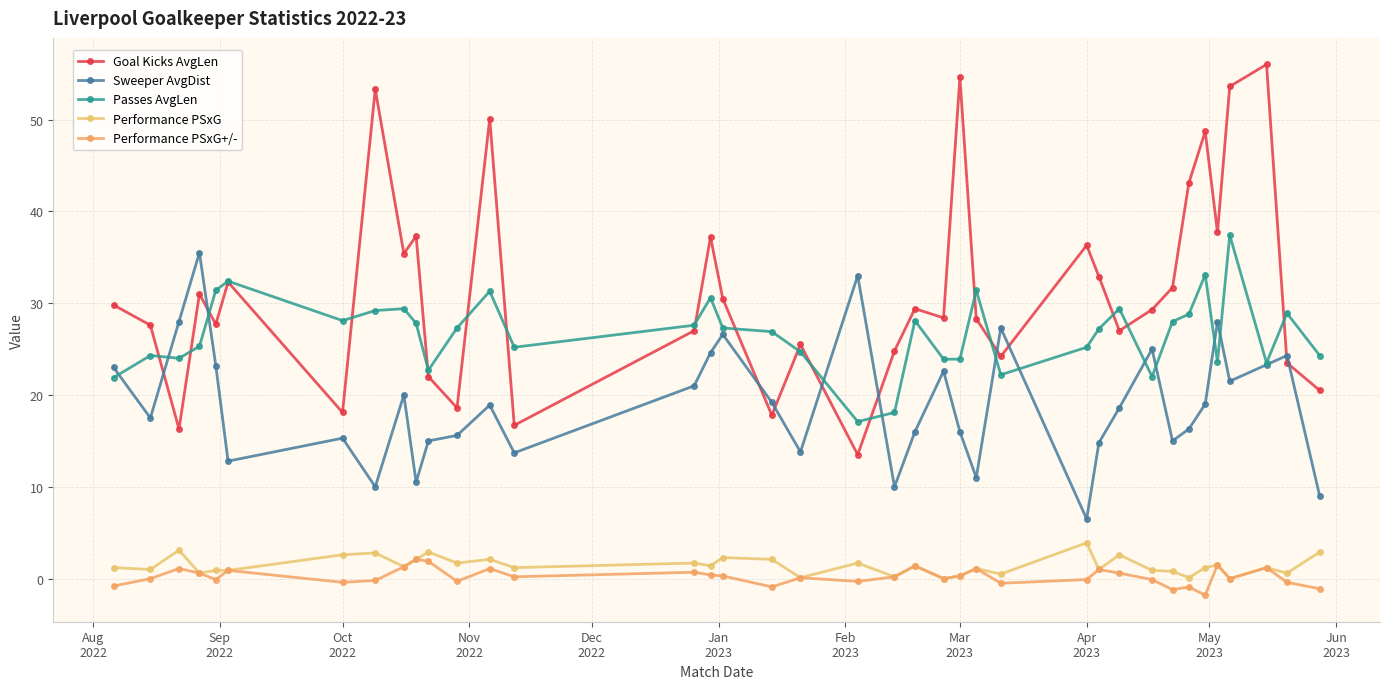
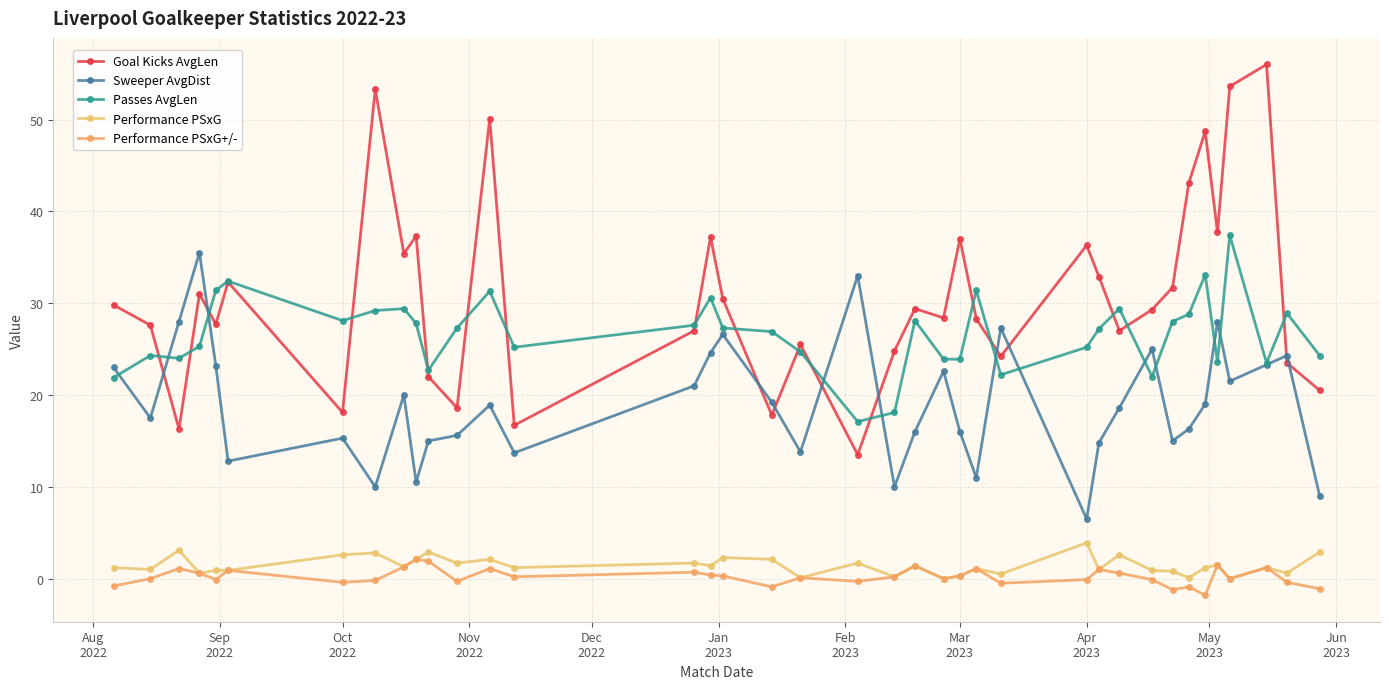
  {
    "Goal Kicks AvgLen": {
      "Oct 2022": 18,
-     "Mar 2023": 55,
+     "Mar 2023": 37,
      "Apr 2023": 36
    }
  }
